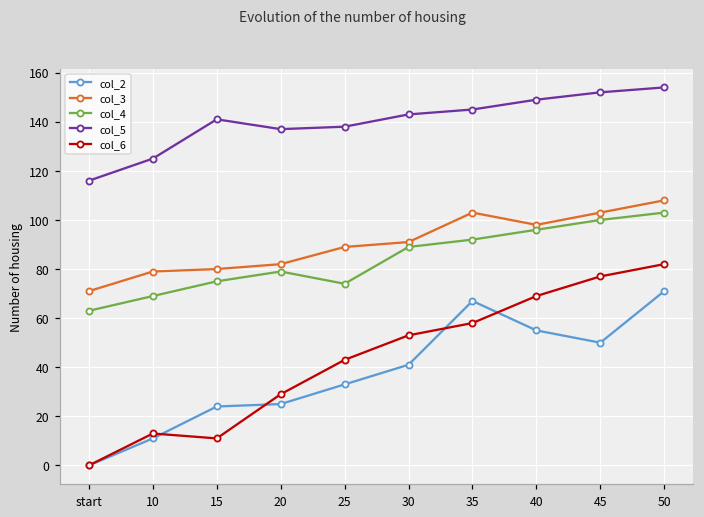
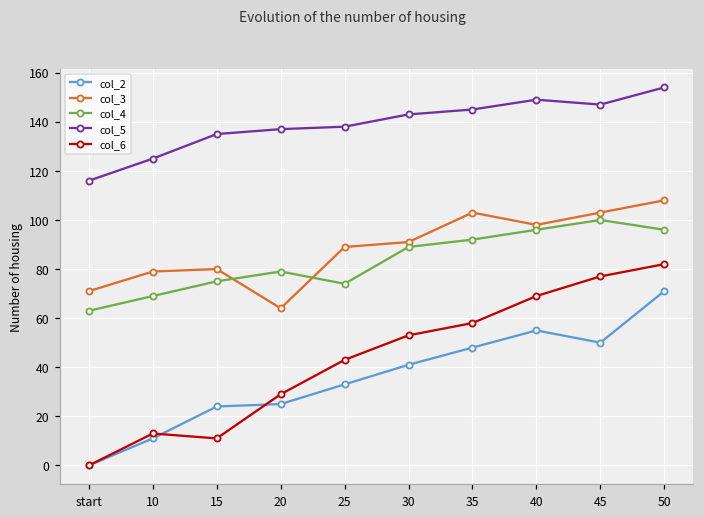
  {
    "col_2": {
      "10": 11,
      "15": 24,
      "20": 25,
      "25": 33,
      "30": 41,
-     "35": 67,
+     "35": 48,
      "40": 55,
      "45": 50,
      "50": 71
    },
    "col_3": {
      "start": 71,
      "10": 79,
      "15": 80,
-     "20": 82,
+     "20": 64,
      "25": 89,
      "30": 91,
      "35": 103,
      "40": 98,
      "45": 103,
      "50": 108
    },
    "col_4": {
      "start": 63,
      "10": 69,
      "15": 75,
      "20": 79,
      "25": 74,
      "30": 89,
      "35": 92,
      "40": 96,
      "45": 100,
-     "50": 103
+     "50": 96
    },
    "col_5": {
      "start": 116,
      "10": 125,
-     "15": 141,
+     "15": 135,
      "20": 137,
      "25": 138,
      "30": 143,
      "35": 145,
      "40": 149,
-     "45": 152,
+     "45": 147,
      "50": 154
    },
    "col_6": {
      "10": 13,
      "15": 11,
      "20": 29,
      "25": 43,
      "30": 53,
      "35": 58,
      "40": 69,
      "45": 77,
      "50": 82
    }
  }
